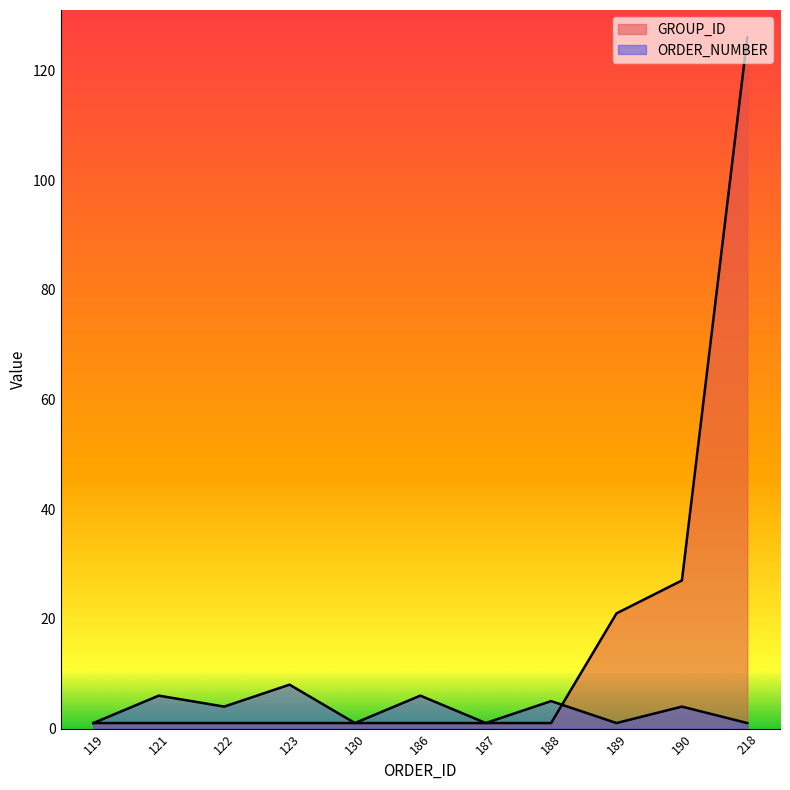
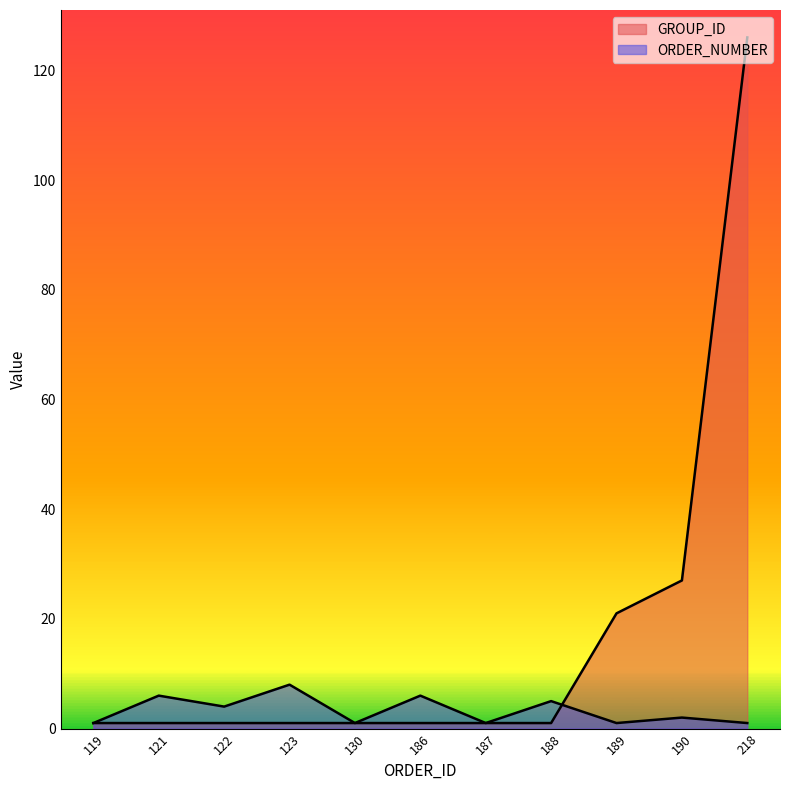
  {
    "GROUP_ID": {
      "121": 1,
      "122": 1,
      "123": 1,
      "186": 1,
      "188": 1,
      "189": 21,
      "190": 27
    },
    "ORDER_NUMBER": {
      "121": 6,
      "122": 4,
      "123": 8,
      "186": 6,
      "188": 5,
      "189": 1,
-     "190": 4,
+     "190": 2,
      "218": 1
    }
  }
